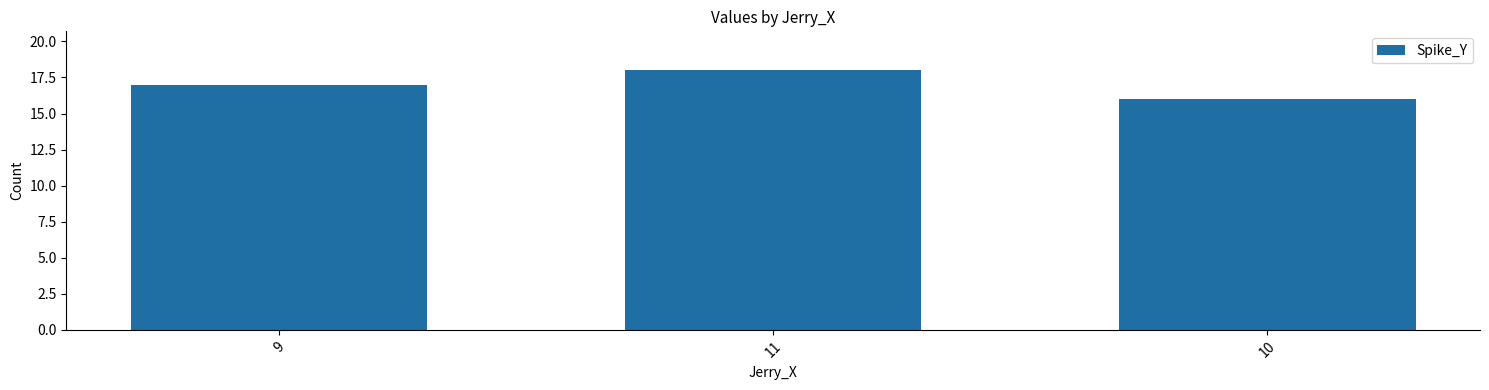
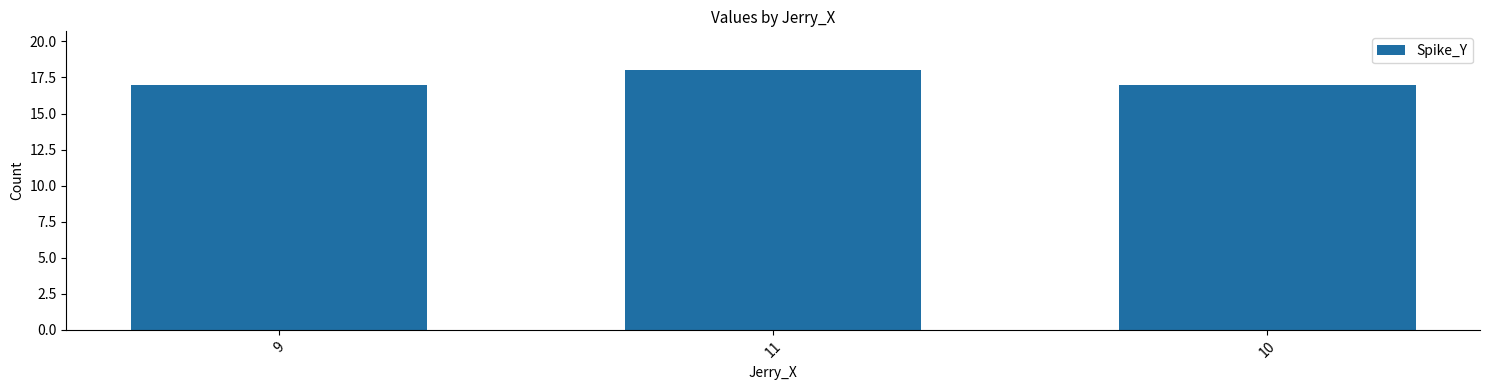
  {
    "11": 18,
-   "10": 16
+   "10": 17
  }
